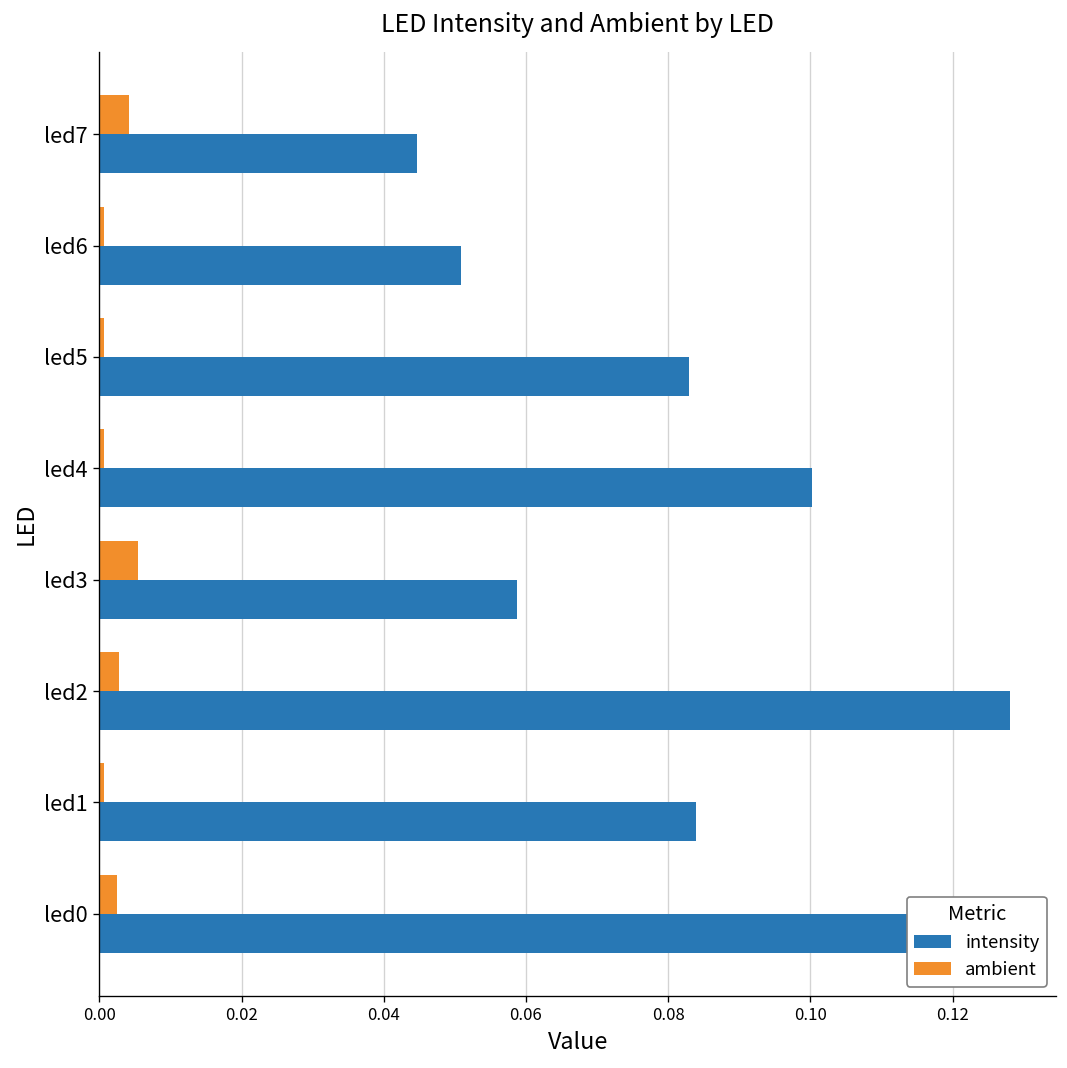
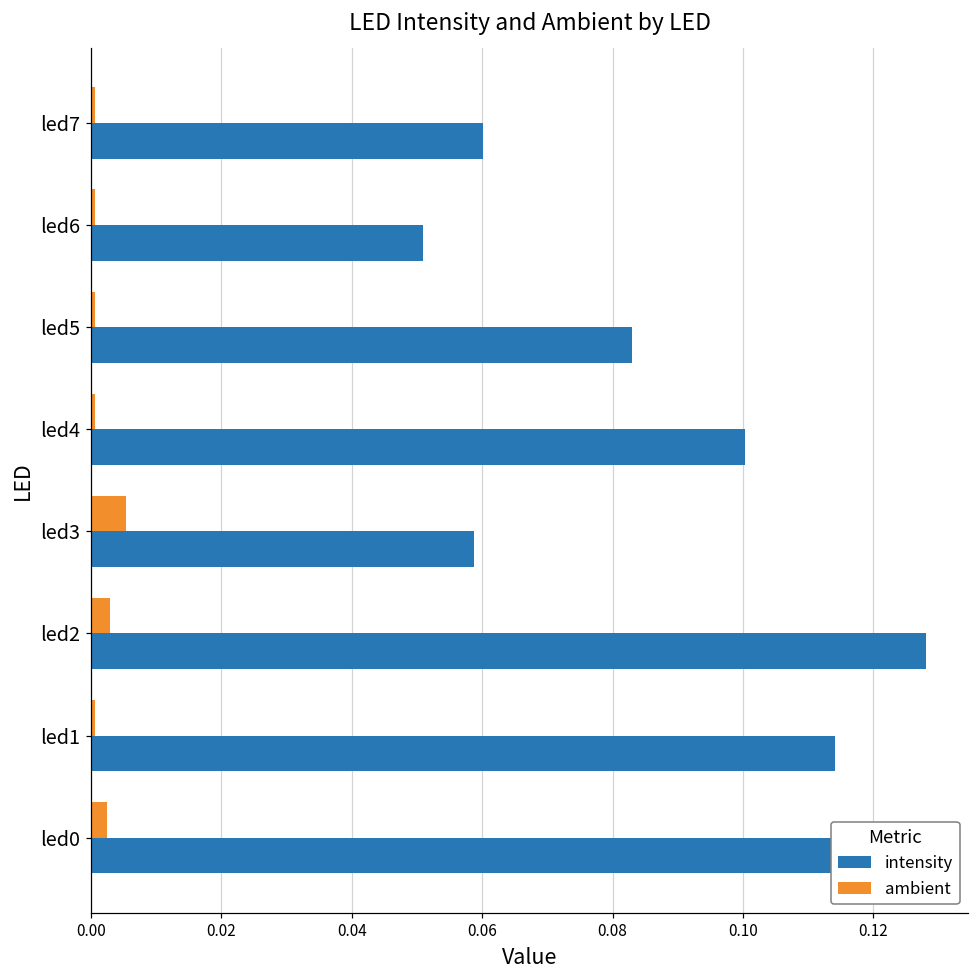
  {
    "intensity": {
-     "led7": 0.045,
+     "led7": 0.060,
      "led6": 0.051,
      "led5": 0.083,
      "led4": 0.100,
      "led3": 0.059,
      "led2": 0.128,
-     "led1": 0.084
+     "led1": 0.114
    },
    "ambient": {
-     "led7": 0.004,
+     "led7": 0.001,
      "led6": 0.001,
      "led5": 0.001,
      "led4": 0.001,
      "led3": 0.005,
      "led2": 0.003,
      "led1": 0.001,
      "led0": 0.003
    }
  }
